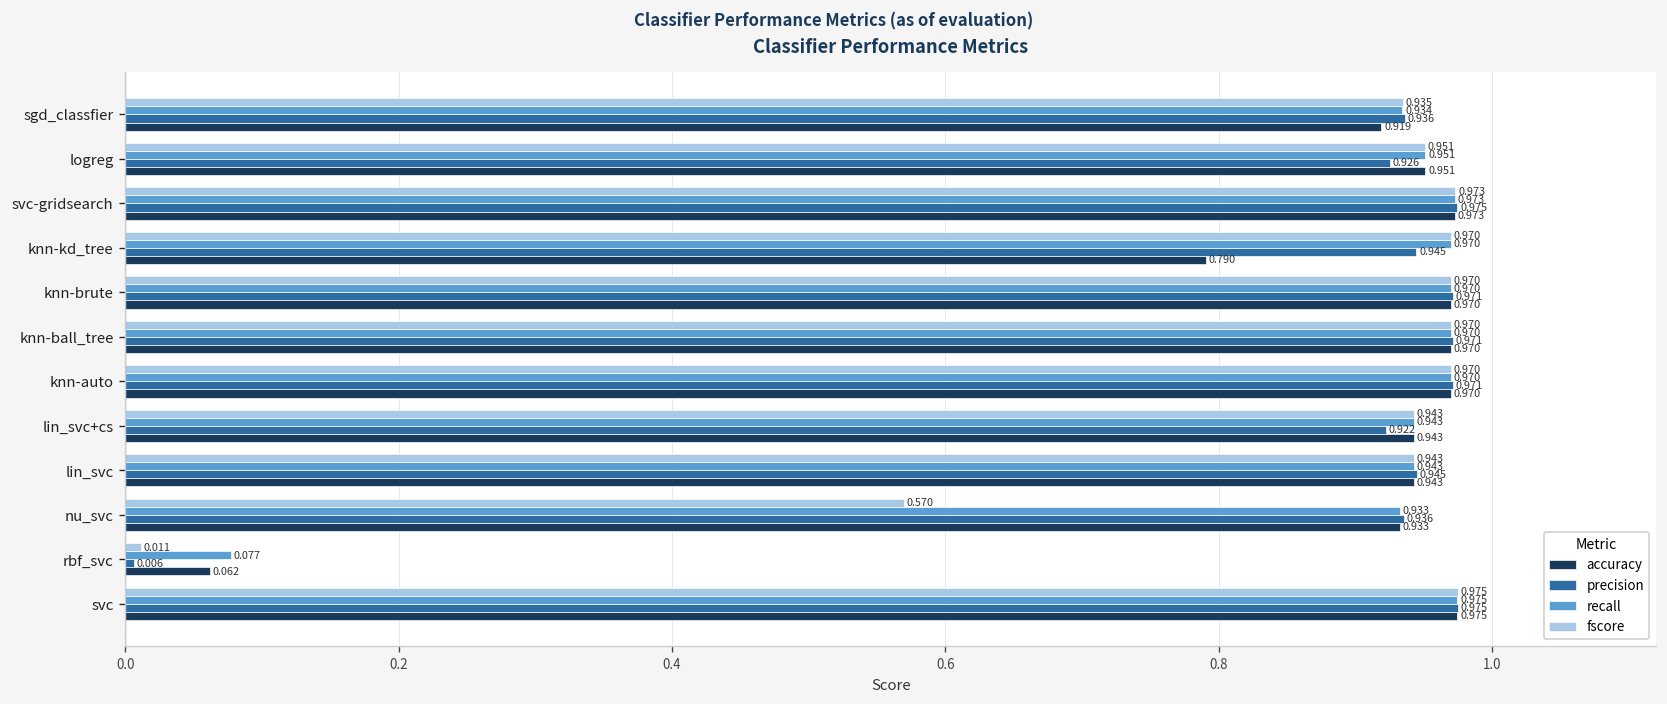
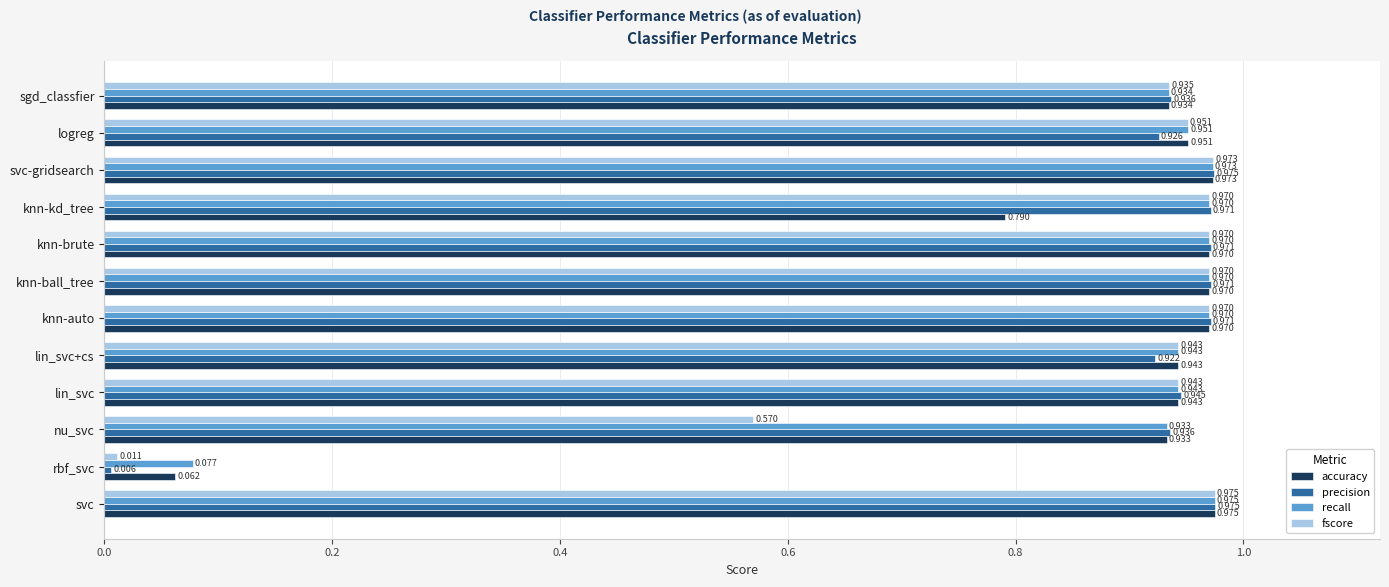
  {
    "accuracy": {
-     "sgd_classfier": 0.919,
+     "sgd_classfier": 0.934,
      "logreg": 0.951,
      "knn-kd_tree": 0.790,
      "lin_svc+cs": 0.943,
      "rbf_svc": 0.062
    },
    "precision": {
      "logreg": 0.926,
-     "knn-kd_tree": 0.945,
+     "knn-kd_tree": 0.971,
      "lin_svc+cs": 0.922,
      "rbf_svc": 0.006
    },
    "recall": {
      "rbf_svc": 0.077
    },
    "fscore": {
      "nu_svc": 0.570,
      "rbf_svc": 0.011
    }
  }
